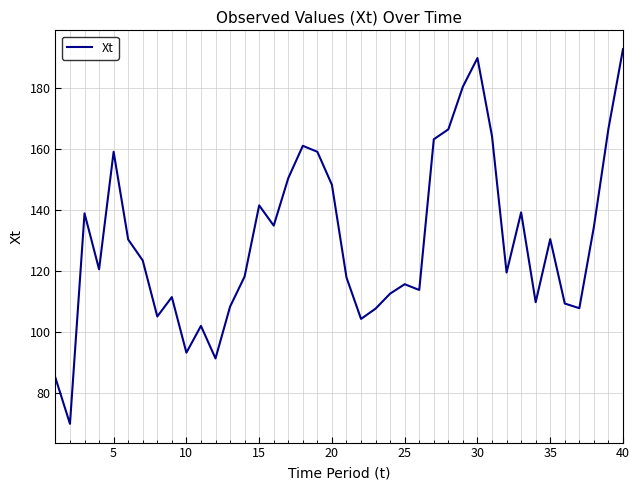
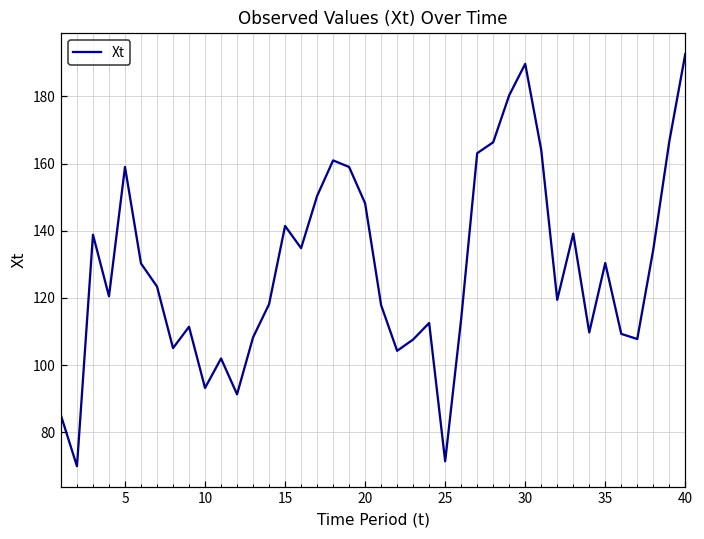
  {
    "5": 159,
    "10": 93,
    "15": 141,
    "20": 148,
-   "25": 116,
+   "25": 71,
    "30": 190,
    "35": 130,
    "40": 193
  }
